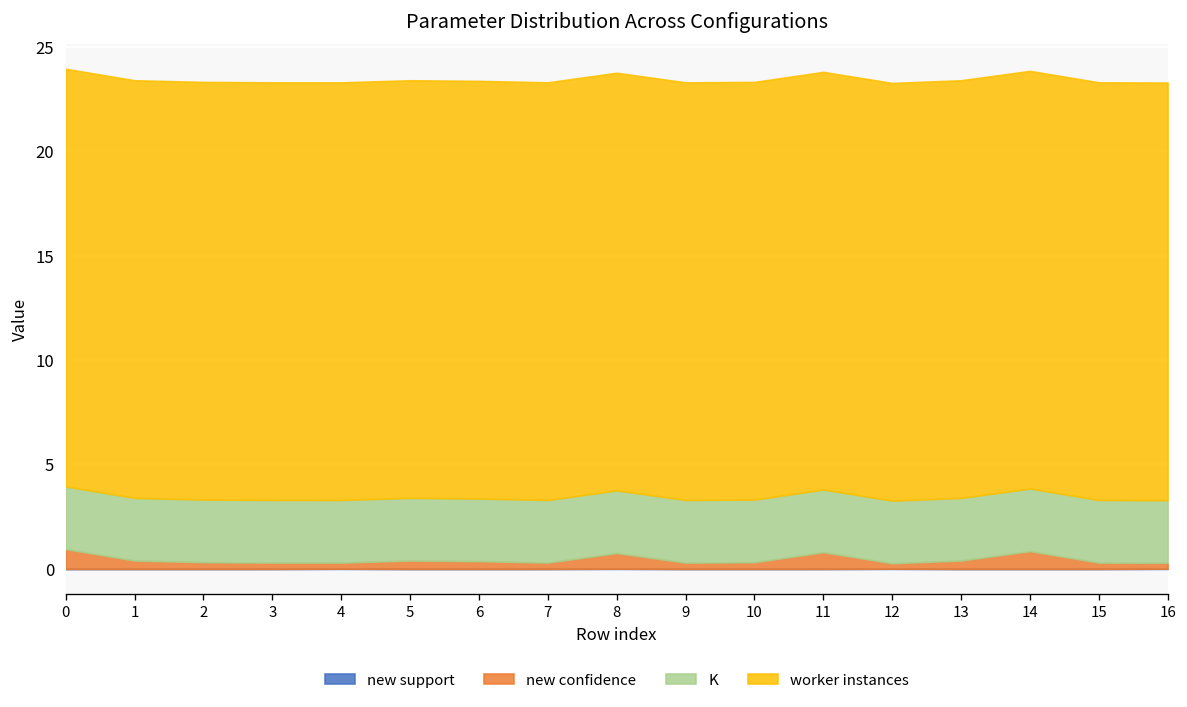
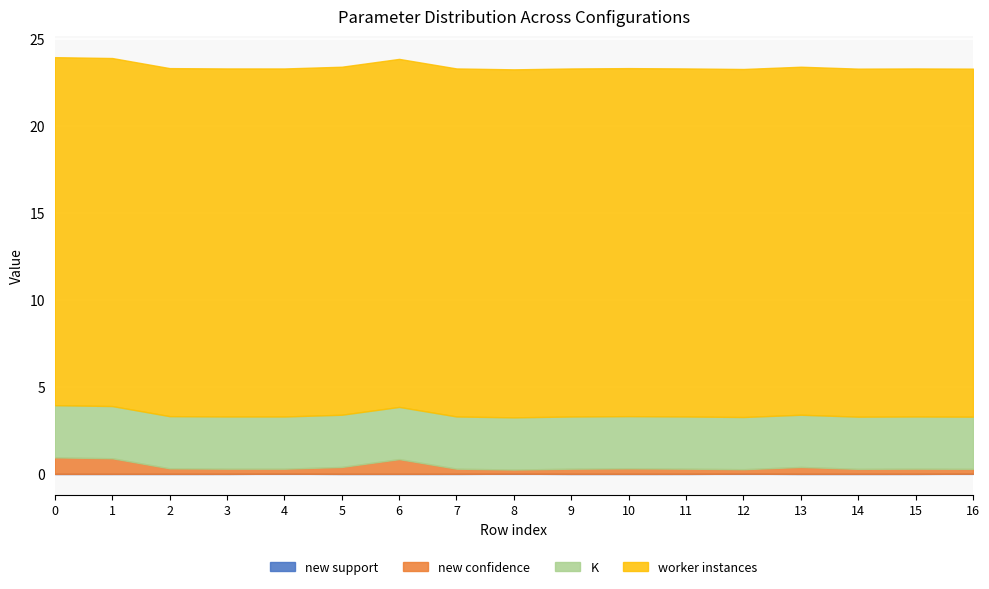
  {
    "new confidence": {
      "0": 1.0,
-     "1": 0.4,
+     "1": 0.9,
      "2": 0.3,
      "3": 0.3,
      "4": 0.3,
      "5": 0.4,
-     "6": 0.4,
+     "6": 0.9,
      "7": 0.3,
-     "8": 0.8,
+     "8": 0.2,
      "9": 0.3,
      "10": 0.3,
-     "11": 0.8,
+     "11": 0.3,
      "12": 0.3,
      "13": 0.4,
-     "14": 0.9,
+     "14": 0.3,
      "15": 0.3,
      "16": 0.3
    },
    "K": {
      "0": 3.0,
      "1": 3.0,
      "2": 3.0,
      "3": 3.0,
      "4": 3.0,
      "5": 3.0,
      "6": 3.0,
      "7": 3.0,
      "8": 3.0,
      "9": 3.0,
      "10": 3.0,
      "11": 3.0,
      "12": 3.0,
      "13": 3.0,
      "14": 3.0,
      "15": 3.0,
      "16": 3.0
    },
    "worker instances": {
      "0": 20.0,
      "1": 20.0,
      "2": 20.0,
      "3": 20.0,
      "4": 20.0,
      "5": 20.0,
      "6": 20.0,
      "7": 20.0,
      "8": 20.0,
      "9": 20.0,
      "10": 20.0,
      "11": 20.0,
      "12": 20.0,
      "13": 20.0,
      "14": 20.0,
      "15": 20.0,
      "16": 20.0
    }
  }
